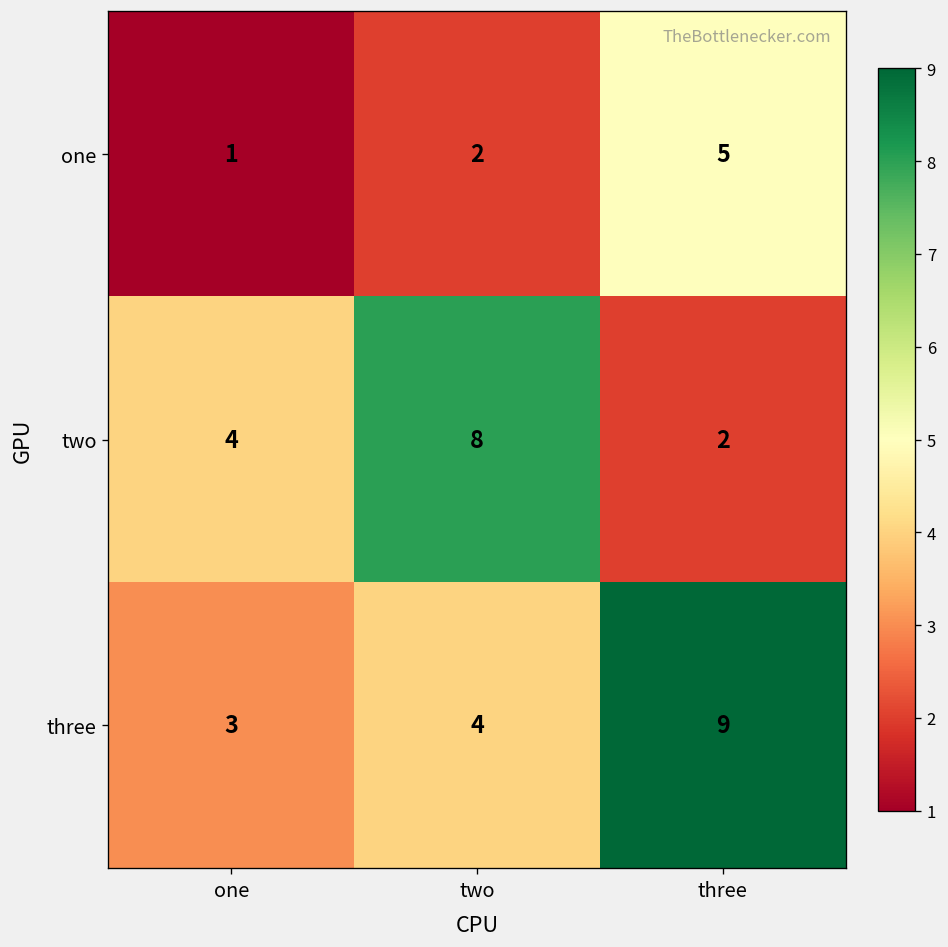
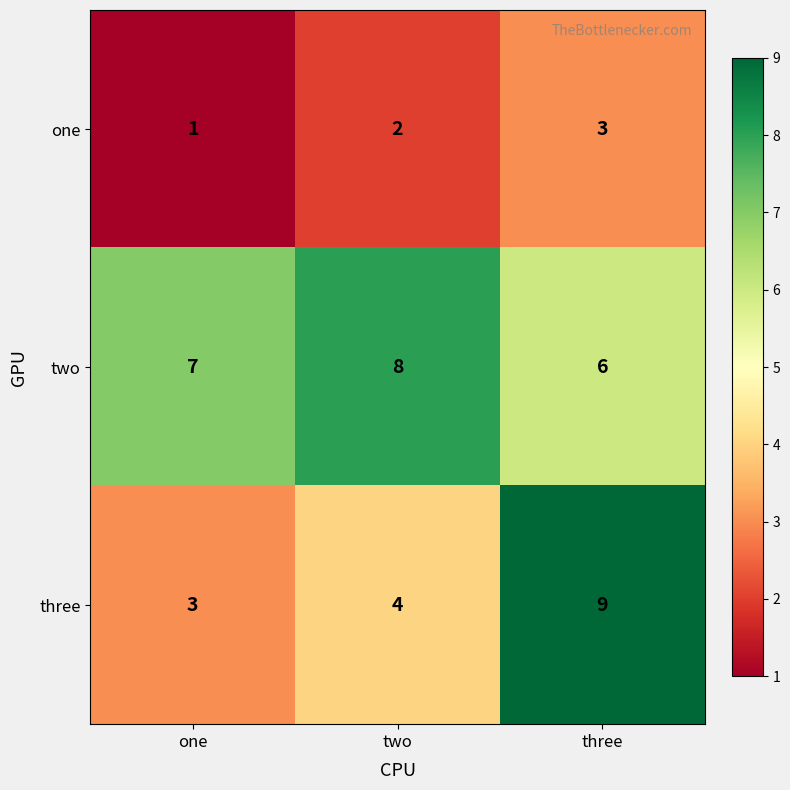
  {
    "one": {
      "one": 1,
      "two": 2,
-     "three": 5
+     "three": 3
    },
    "two": {
-     "one": 4,
+     "one": 7,
      "two": 8,
-     "three": 2
+     "three": 6
    },
    "three": {
      "one": 3,
      "two": 4,
      "three": 9
    }
  }
